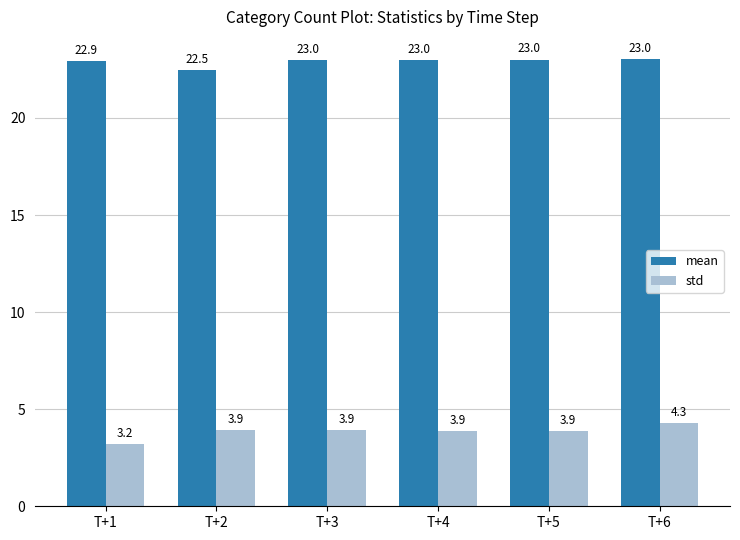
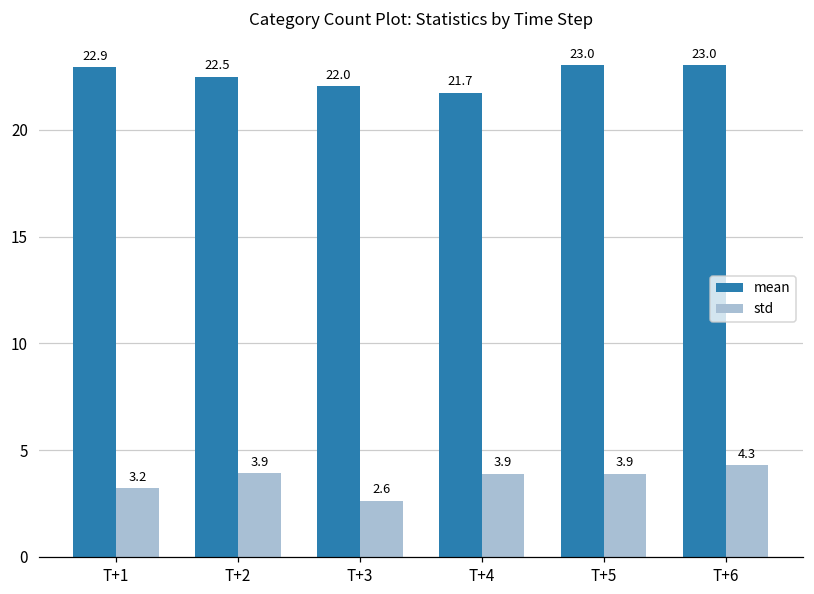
  {
    "mean": {
      "T+1": 22.9,
      "T+2": 22.5,
-     "T+3": 23.0,
-     "T+4": 23.0,
+     "T+3": 22.0,
+     "T+4": 21.7,
      "T+5": 23.0,
      "T+6": 23.0
    },
    "std": {
      "T+1": 3.2,
      "T+2": 3.9,
-     "T+3": 3.9,
+     "T+3": 2.6,
      "T+4": 3.9,
      "T+5": 3.9,
      "T+6": 4.3
    }
  }
